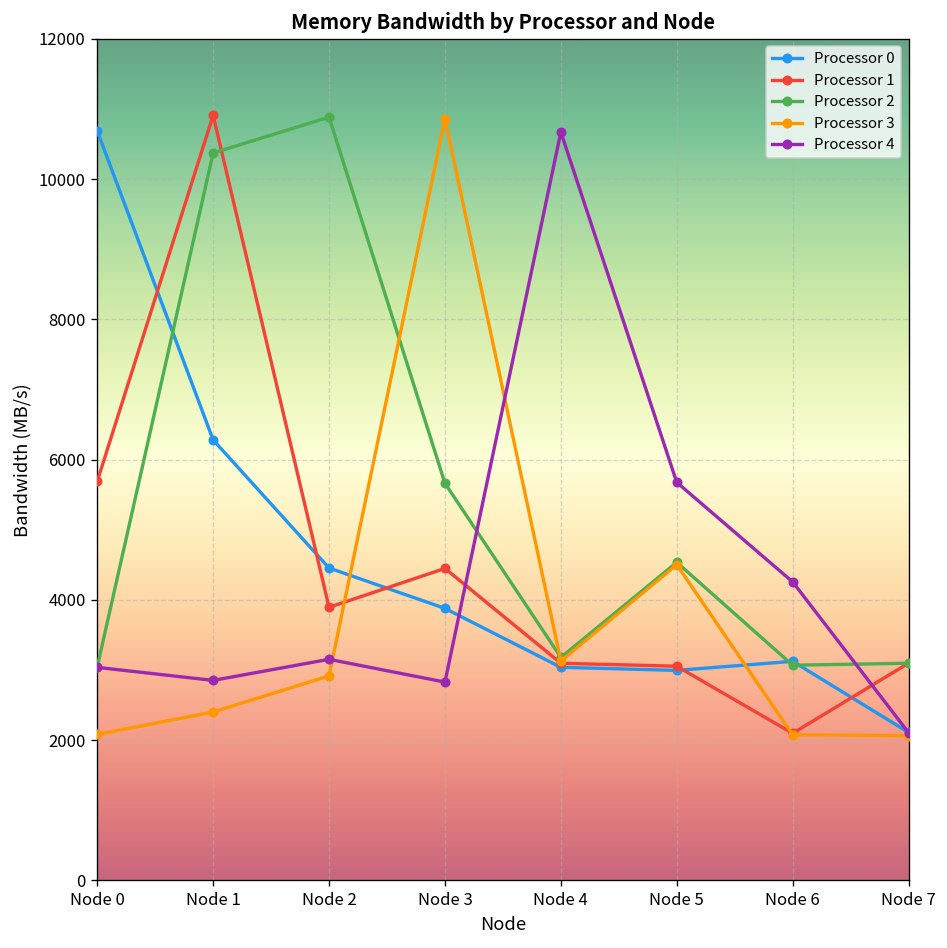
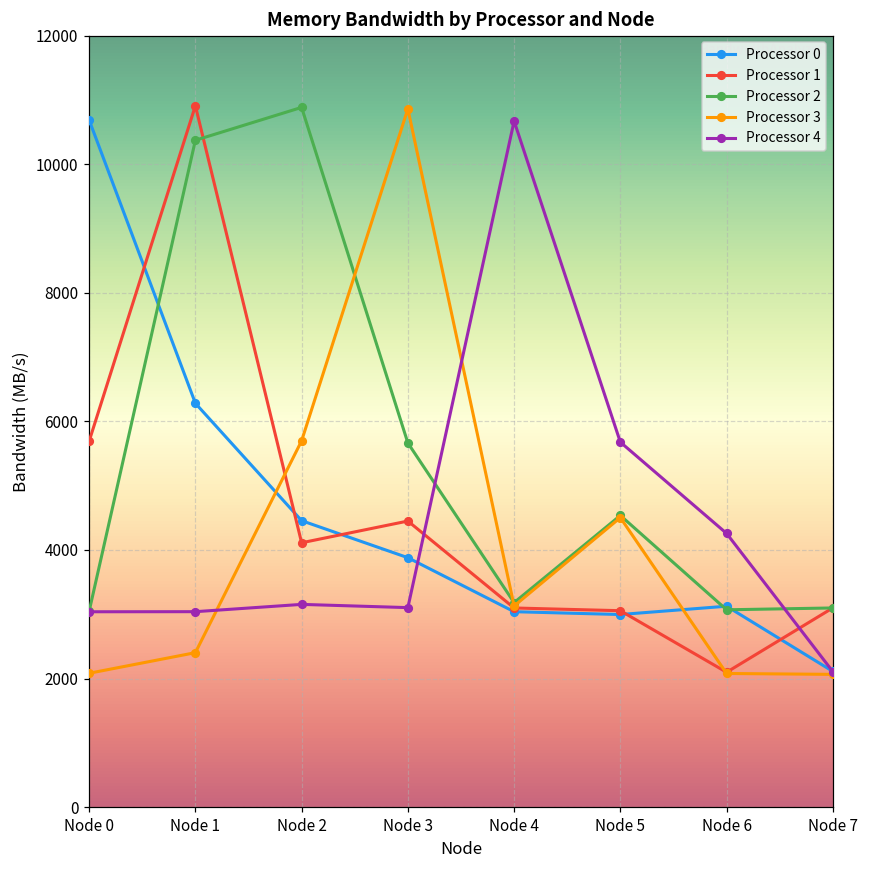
  {
    "Processor 0": {
      "Node 0": 10700,
      "Node 1": 6300,
      "Node 2": 4500,
      "Node 3": 3900,
      "Node 4": 3000,
      "Node 5": 3000,
      "Node 6": 3100
    },
    "Processor 1": {
      "Node 0": 5700,
      "Node 1": 10900,
-     "Node 2": 3900,
+     "Node 2": 4100,
      "Node 3": 4400,
      "Node 5": 3100
    },
    "Processor 2": {
      "Node 1": 10400,
      "Node 2": 10900,
      "Node 3": 5700,
      "Node 4": 3200,
      "Node 6": 3100
    },
    "Processor 3": {
      "Node 0": 2100,
      "Node 1": 2400,
-     "Node 2": 2900,
+     "Node 2": 5700,
      "Node 3": 10900
    },
    "Processor 4": {
-     "Node 1": 2900,
+     "Node 1": 3000,
      "Node 2": 3200,
-     "Node 3": 2800,
+     "Node 3": 3100,
      "Node 4": 10700,
      "Node 5": 5700,
      "Node 6": 4300
    }
  }
